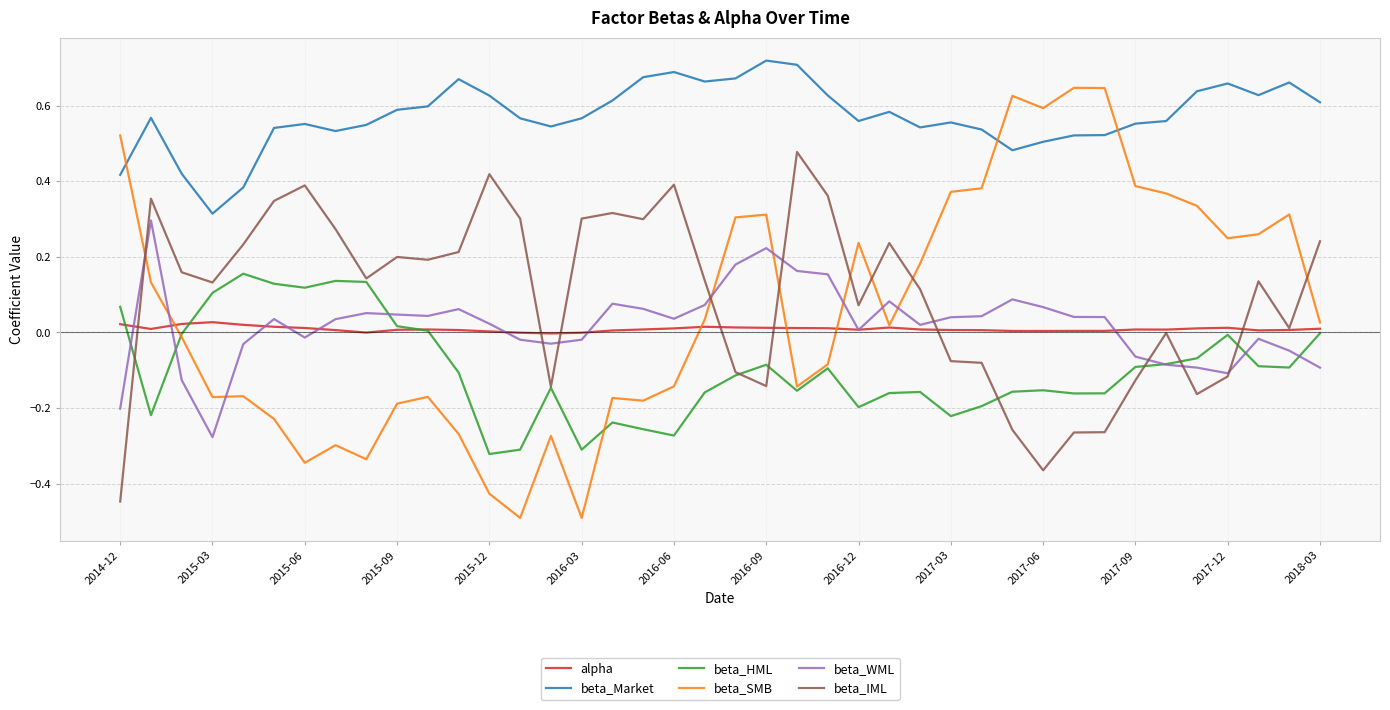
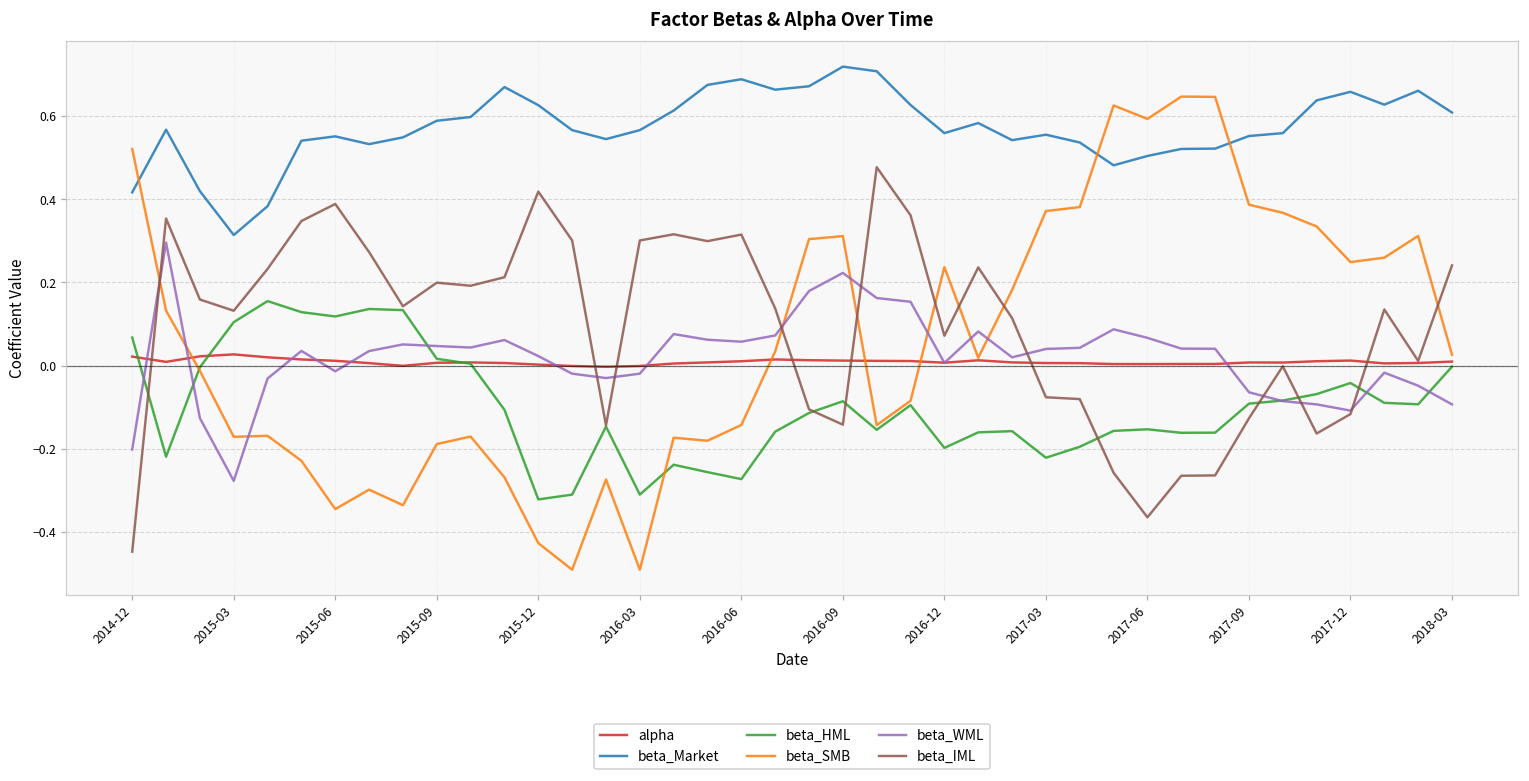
  {
    "alpha": {
      "2014-12": 0.02,
      "2015-03": 0.03,
      "2015-06": 0.01,
      "2015-09": 0.01,
      "2015-12": 0.00,
      "2016-03": 0.00,
      "2016-06": 0.01,
      "2016-09": 0.01,
      "2017-03": 0.01,
      "2017-06": 0.00,
      "2017-09": 0.01,
      "2017-12": 0.01,
      "2018-03": 0.01
    },
    "beta_Market": {
      "2014-12": 0.42,
      "2015-03": 0.31,
      "2015-06": 0.55,
      "2015-09": 0.59,
      "2015-12": 0.63,
      "2016-03": 0.57,
      "2016-06": 0.69,
      "2016-09": 0.72,
      "2016-12": 0.56,
      "2017-03": 0.56,
      "2017-06": 0.50,
      "2017-09": 0.55,
      "2017-12": 0.66,
      "2018-03": 0.61
    },
    "beta_HML": {
      "2014-12": 0.07,
      "2015-03": 0.10,
      "2015-06": 0.12,
      "2015-09": 0.02,
      "2015-12": -0.32,
      "2016-03": -0.31,
      "2016-06": -0.27,
      "2016-09": -0.09,
      "2016-12": -0.20,
      "2017-03": -0.22,
      "2017-06": -0.15,
      "2017-09": -0.09,
-     "2017-12": -0.01,
+     "2017-12": -0.04,
      "2018-03": 0.00
    },
    "beta_SMB": {
      "2014-12": 0.52,
      "2015-03": -0.17,
      "2015-06": -0.35,
      "2015-09": -0.19,
      "2015-12": -0.43,
      "2016-03": -0.49,
      "2016-06": -0.14,
      "2016-09": 0.31,
      "2016-12": 0.24,
      "2017-03": 0.37,
      "2017-06": 0.59,
      "2017-09": 0.39,
      "2017-12": 0.25,
      "2018-03": 0.03
    },
    "beta_WML": {
      "2014-12": -0.20,
      "2015-03": -0.28,
      "2015-06": -0.01,
      "2015-09": 0.05,
      "2015-12": 0.02,
      "2016-03": -0.02,
-     "2016-06": 0.04,
+     "2016-06": 0.06,
      "2016-09": 0.22,
      "2017-03": 0.04,
      "2017-06": 0.07,
      "2017-09": -0.06,
      "2017-12": -0.11,
      "2018-03": -0.09
    },
    "beta_IML": {
      "2014-12": -0.45,
      "2015-03": 0.13,
      "2015-06": 0.39,
      "2015-09": 0.20,
      "2015-12": 0.42,
      "2016-03": 0.30,
-     "2016-06": 0.39,
+     "2016-06": 0.32,
      "2016-09": -0.14,
      "2016-12": 0.07,
      "2017-03": -0.08,
      "2017-06": -0.37,
      "2017-09": -0.13,
      "2017-12": -0.12,
      "2018-03": 0.24
    }
  }
